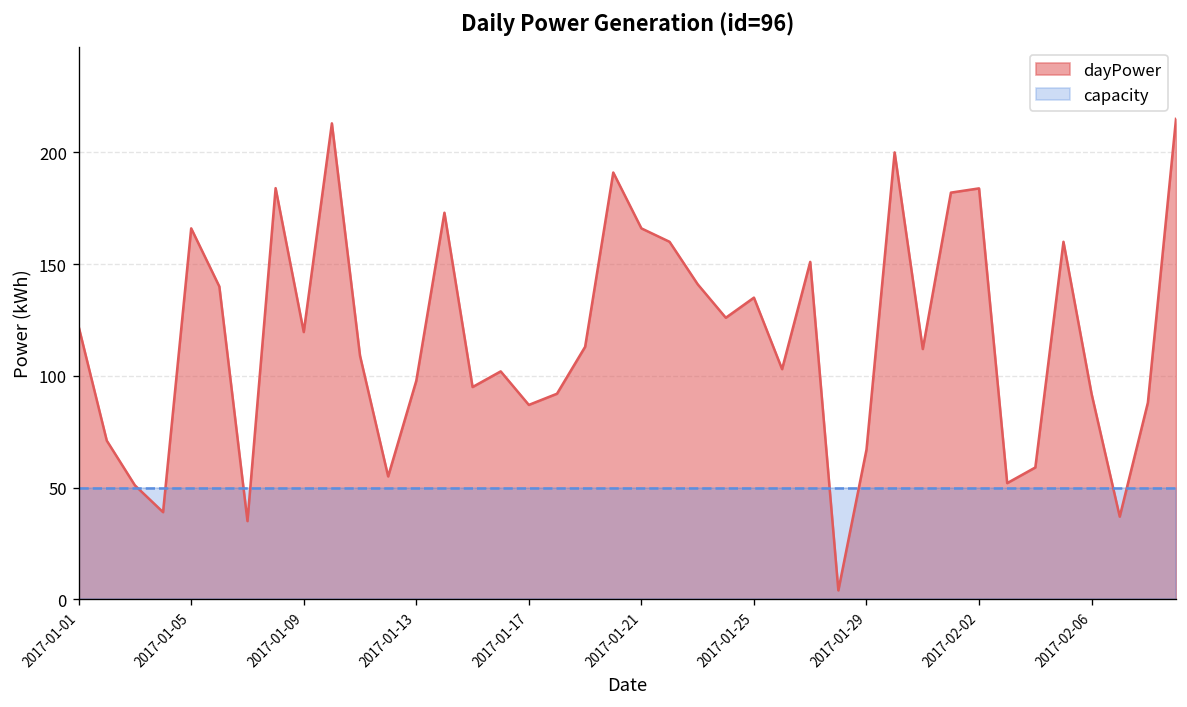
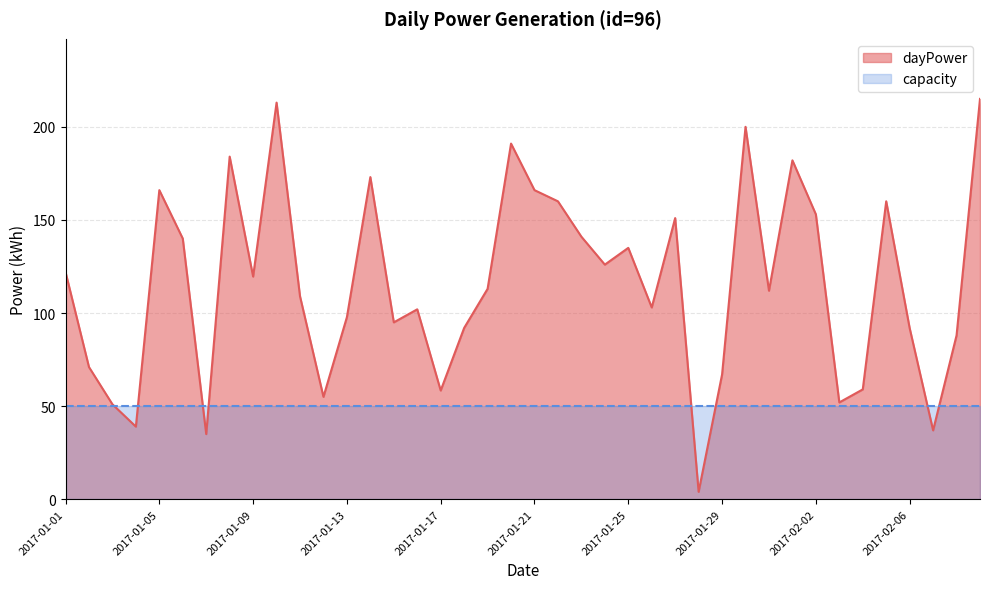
  {
    "dayPower": {
      "2017-01-01": 122,
      "2017-01-05": 166,
      "2017-01-09": 120,
      "2017-01-13": 98,
-     "2017-01-17": 87,
+     "2017-01-17": 58,
      "2017-01-21": 166,
      "2017-01-25": 135,
      "2017-01-29": 67,
-     "2017-02-02": 184,
+     "2017-02-02": 153,
      "2017-02-06": 92
    },
    "capacity": {
      "2017-01-01": 50,
      "2017-01-05": 50,
      "2017-01-09": 50,
      "2017-01-13": 50,
      "2017-01-17": 50,
      "2017-01-21": 50,
      "2017-01-25": 50,
      "2017-01-29": 50,
      "2017-02-02": 50,
      "2017-02-06": 50
    }
  }
